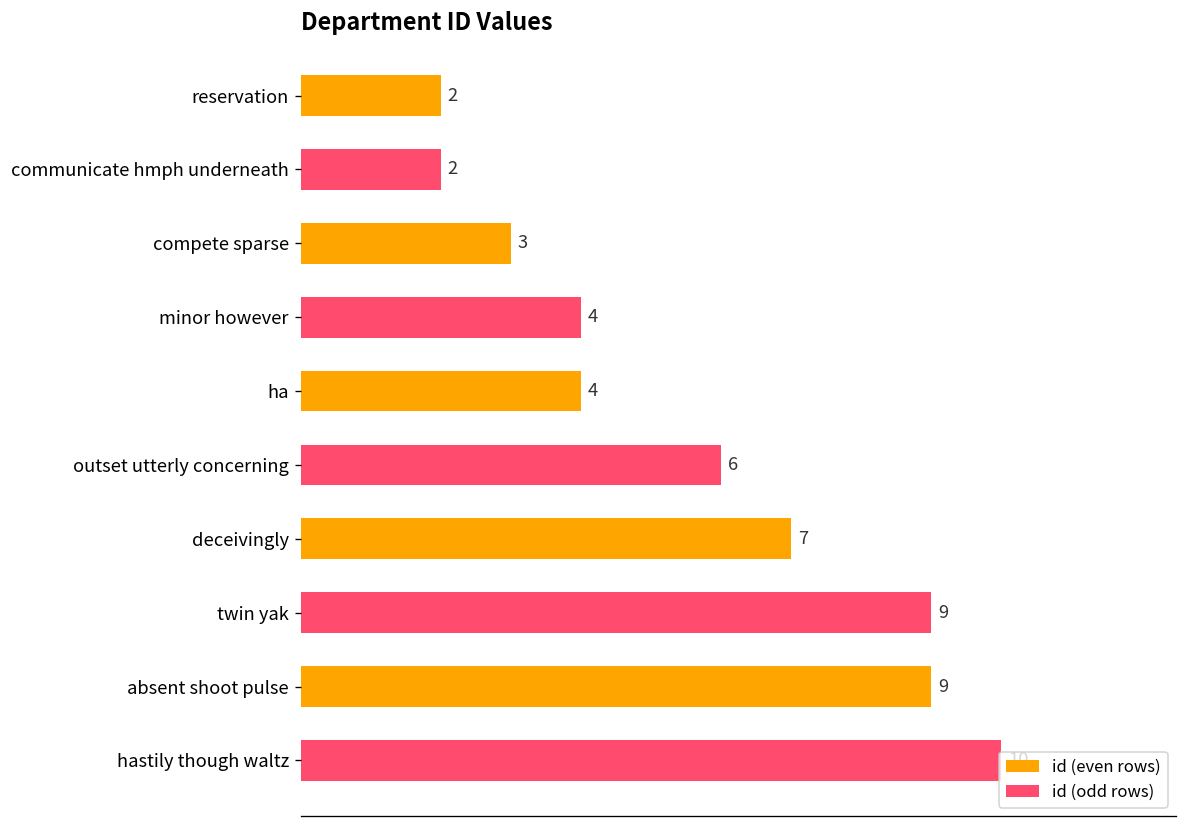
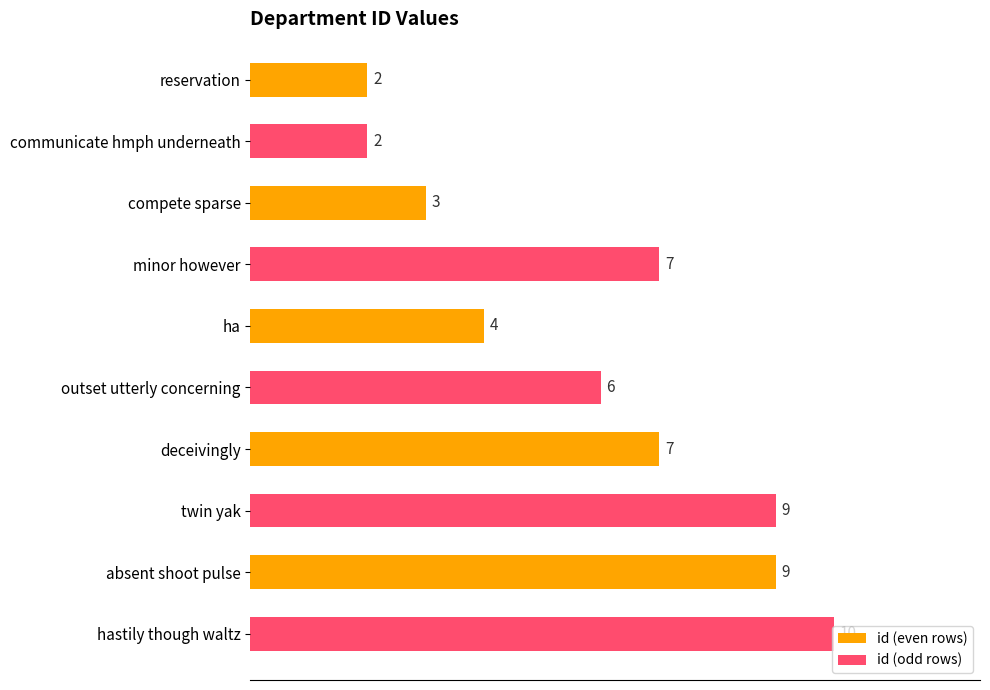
  {
    "reservation": 2,
    "communicate hmph underneath": 2,
    "compete sparse": 3,
-   "minor however": 4,
+   "minor however": 7,
    "ha": 4,
    "outset utterly concerning": 6,
    "deceivingly": 7,
    "twin yak": 9,
    "absent shoot pulse": 9
  }
